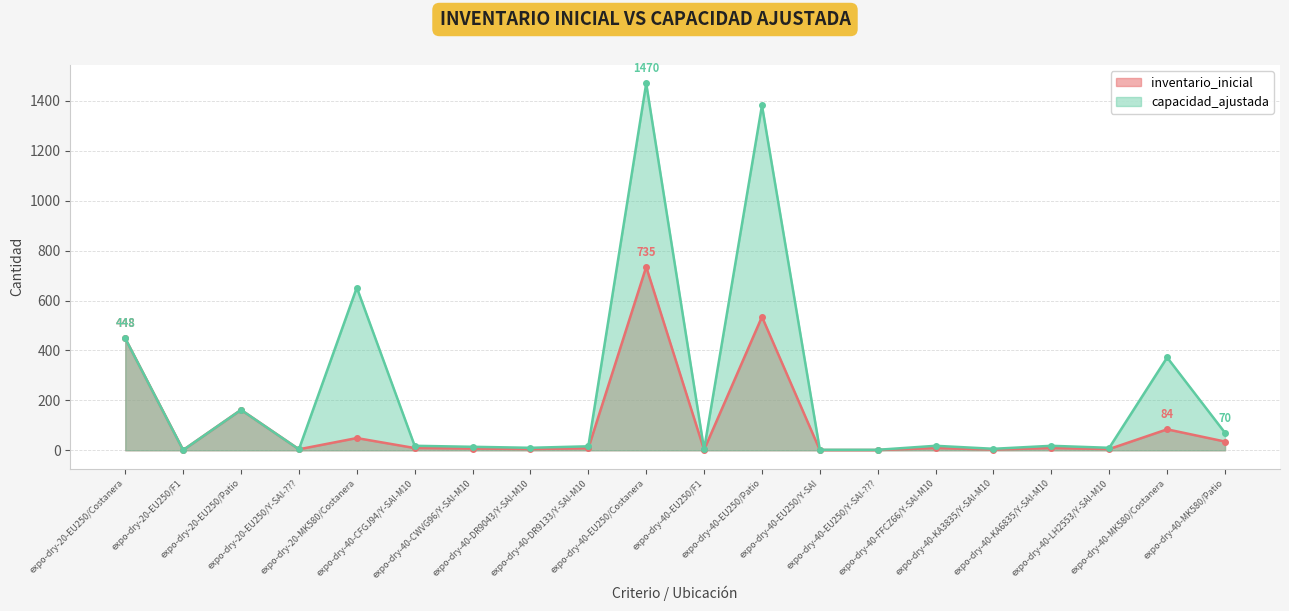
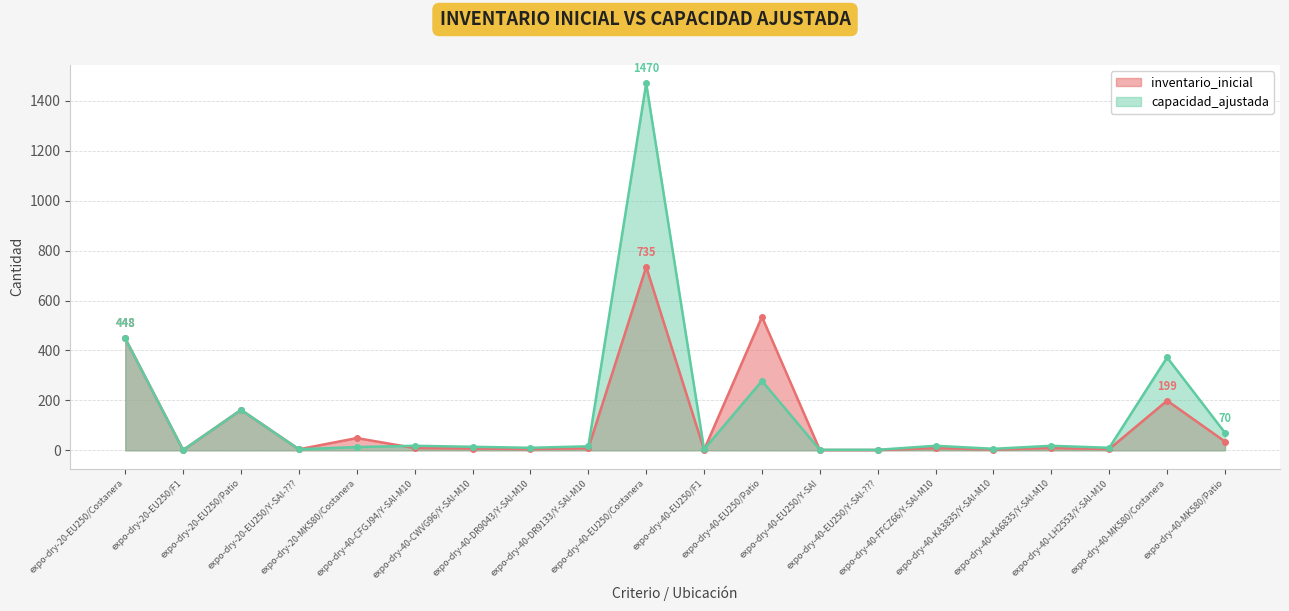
  {
    "inventario_inicial": {
      "expo-dry-40-EU250/Costanera": 735,
-     "expo-dry-40-MK580/Costanera": 84
+     "expo-dry-40-MK580/Costanera": 199
    },
    "capacidad_ajustada": {
-     "expo-dry-20-MK580/Costanera": 650,
-     "expo-dry-40-EU250/Patio": 1380,
+     "expo-dry-20-MK580/Costanera": 10,
+     "expo-dry-40-EU250/Patio": 280,
      "expo-dry-40-MK580/Costanera": 370
    }
  }
